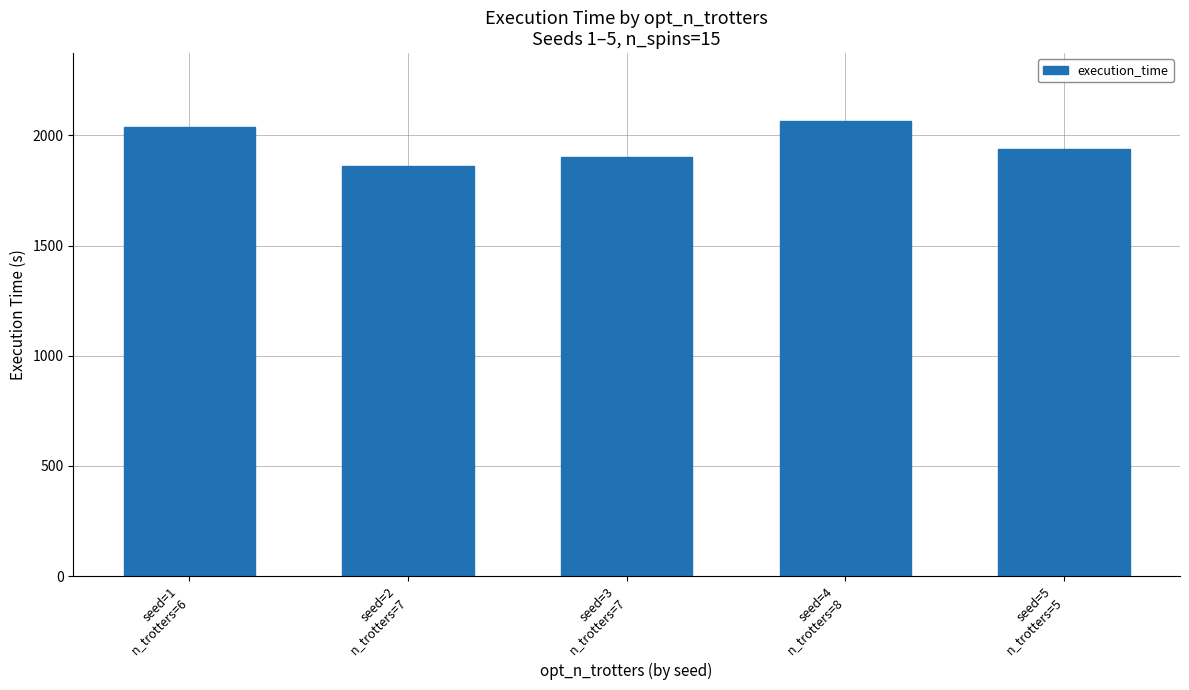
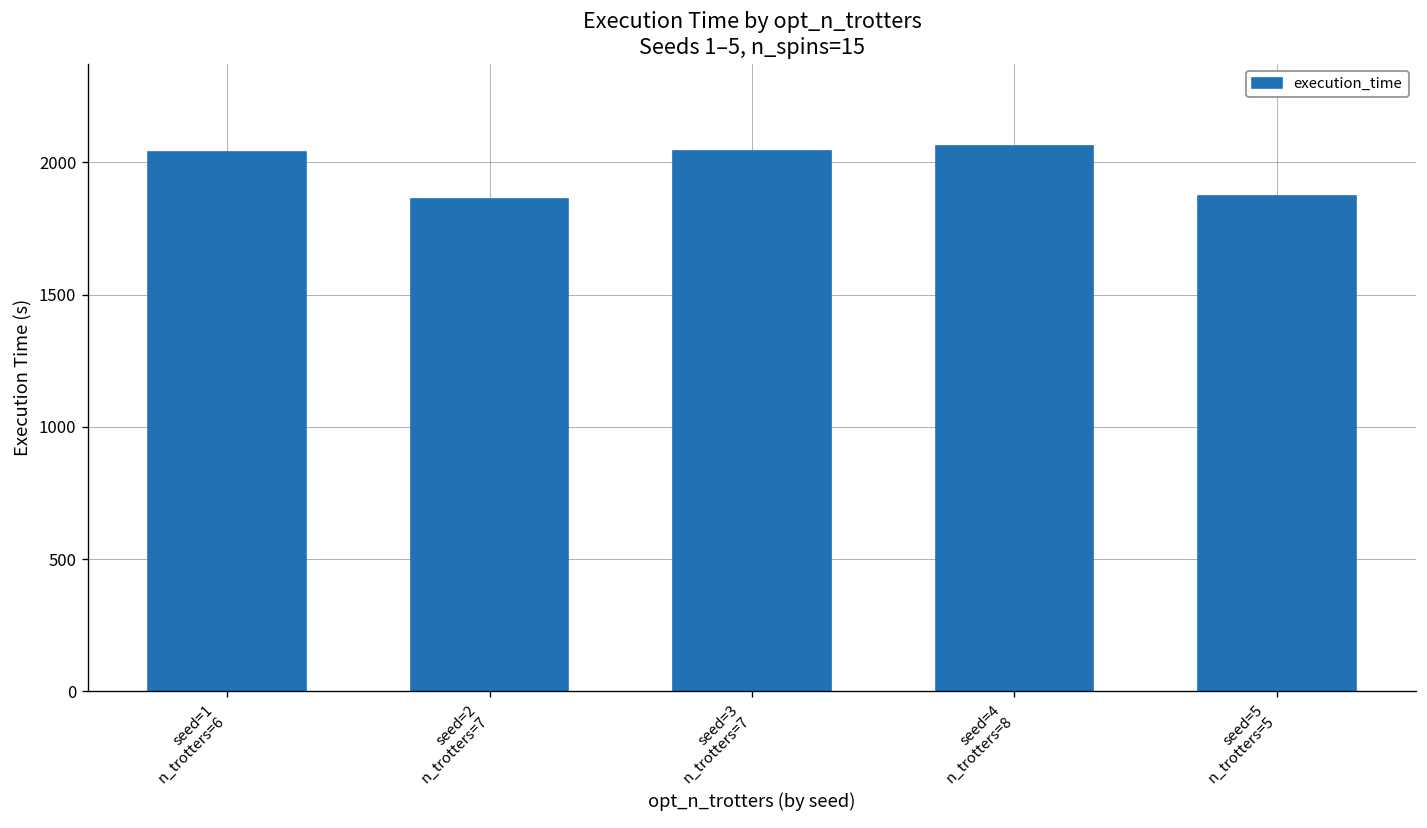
  {
    "seed=1 n_trotters=6": 2040,
    "seed=2 n_trotters=7": 1860,
-   "seed=3 n_trotters=7": 1900,
+   "seed=3 n_trotters=7": 2040,
    "seed=4 n_trotters=8": 2060,
-   "seed=5 n_trotters=5": 1940
+   "seed=5 n_trotters=5": 1870
  }
